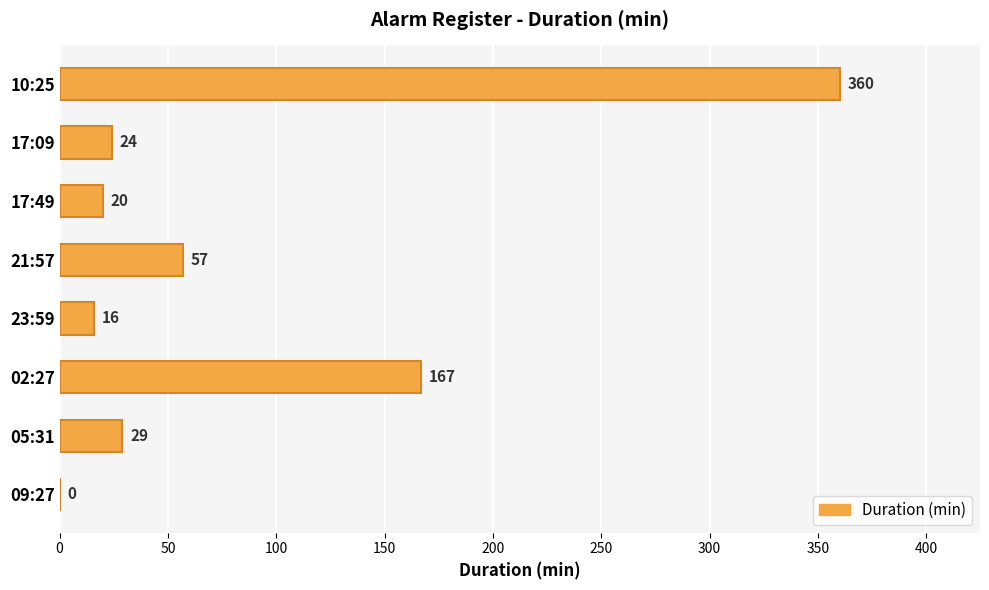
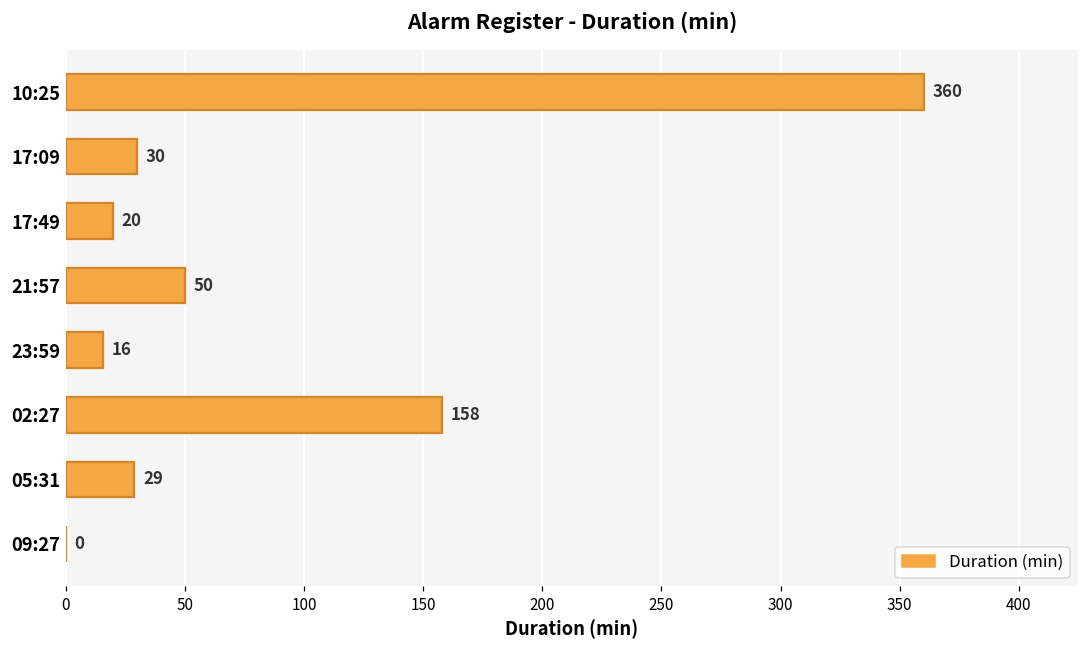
  {
    "10:25": 360,
-   "17:09": 24,
+   "17:09": 30,
    "17:49": 20,
-   "21:57": 57,
+   "21:57": 50,
    "23:59": 16,
-   "02:27": 167,
+   "02:27": 158,
    "05:31": 29,
    "09:27": 0
  }
